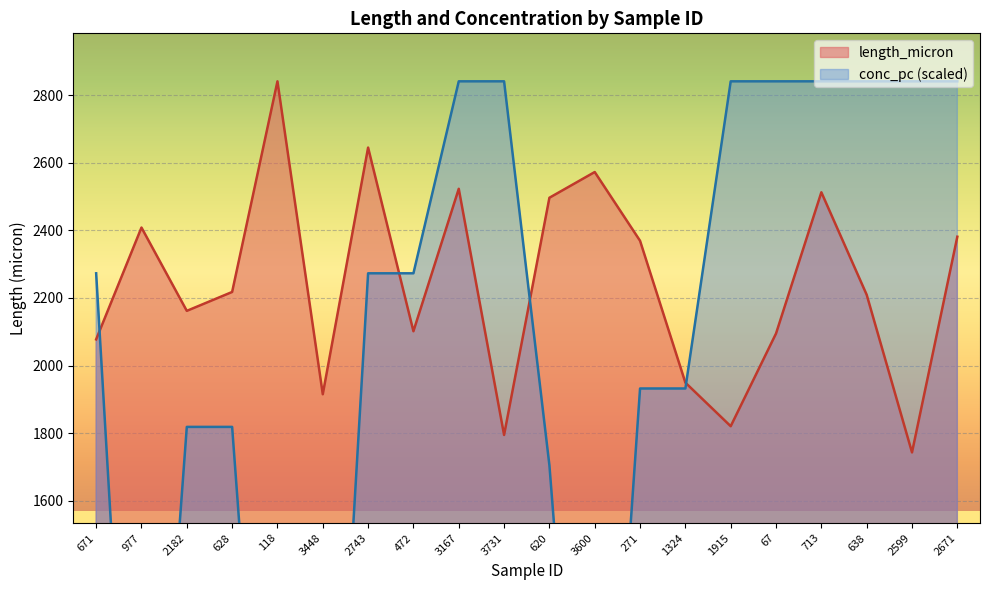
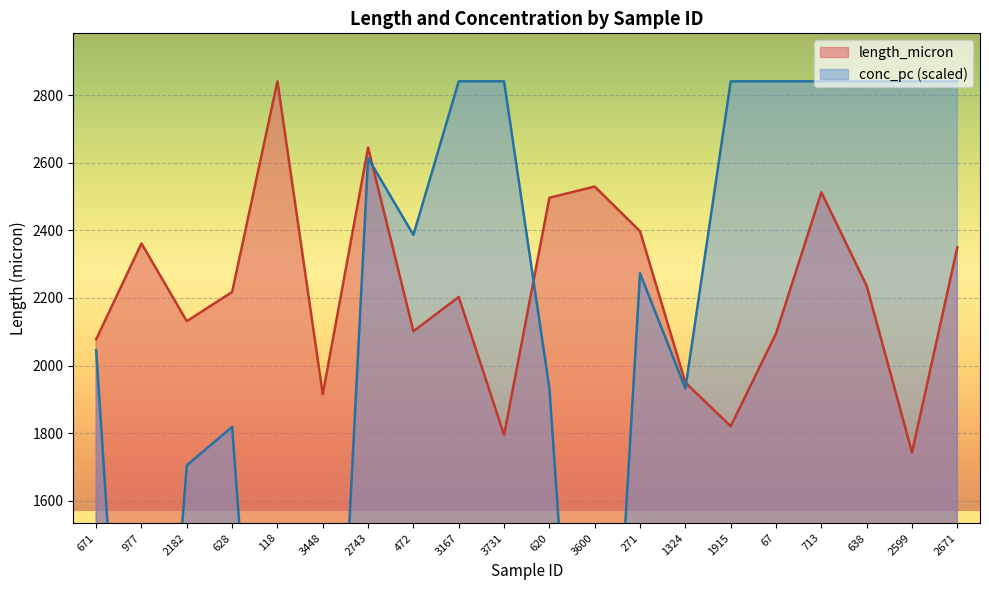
  {
    "length_micron": {
      "671": 2080,
-     "977": 2410,
-     "2182": 2160,
+     "977": 2360,
+     "2182": 2130,
      "628": 2220,
      "118": 2840,
      "3448": 1910,
      "2743": 2650,
      "472": 2100,
-     "3167": 2520,
+     "3167": 2200,
      "3731": 1790,
      "620": 2500,
-     "3600": 2570,
-     "271": 2370,
+     "3600": 2530,
+     "271": 2400,
      "1324": 1950,
      "1915": 1820,
      "67": 2090,
      "713": 2510,
-     "638": 2210,
+     "638": 2240,
      "2599": 1740,
-     "2671": 2380
+     "2671": 2350
    },
    "conc_pc (scaled)": {
-     "671": 2270,
-     "2182": 1820,
+     "671": 2050,
+     "2182": 1700,
      "628": 1820,
-     "2743": 2270,
-     "472": 2270,
+     "2743": 2610,
+     "472": 2390,
      "3167": 2840,
      "3731": 2840,
-     "620": 1700,
-     "271": 1930,
+     "620": 1930,
+     "271": 2270,
      "1324": 1930,
      "1915": 2840,
      "67": 2840
    }
  }
